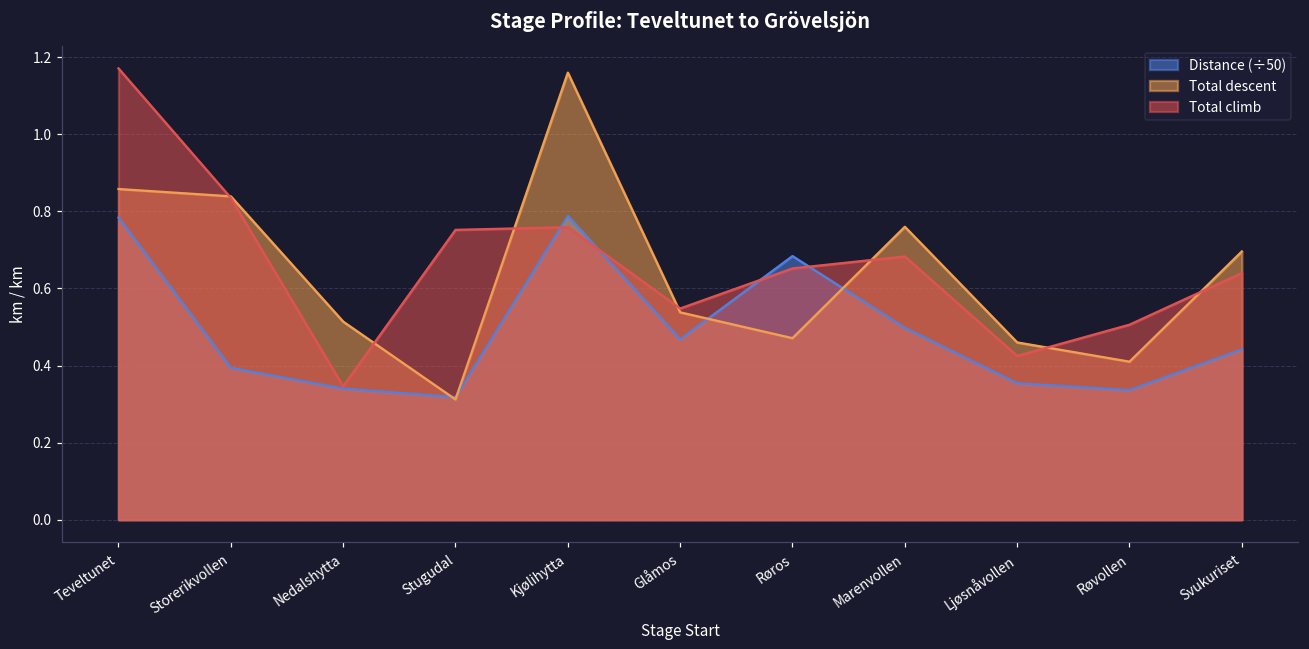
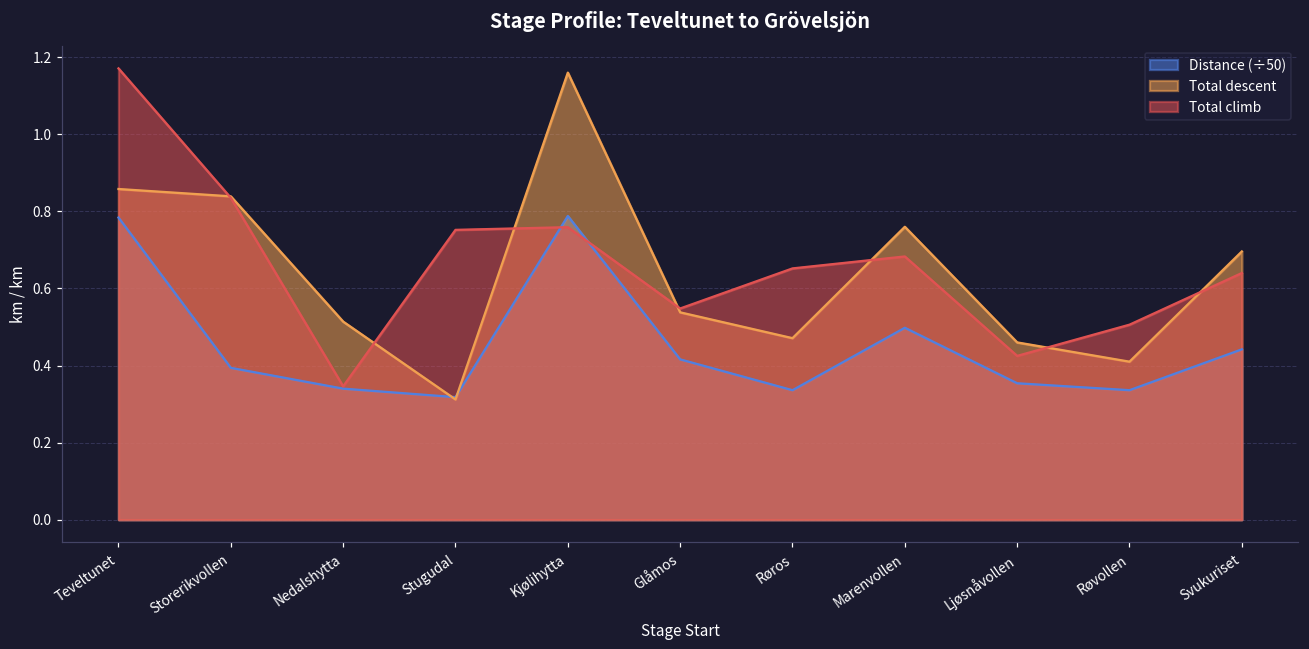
  {
    "Distance (÷50)": {
      "Teveltunet": 0.78,
      "Storerikvollen": 0.39,
      "Kjølihytta": 0.79,
-     "Glåmos": 0.47,
-     "Røros": 0.68,
+     "Glåmos": 0.42,
+     "Røros": 0.34,
      "Marenvollen": 0.50,
      "Ljøsnåvollen": 0.35,
      "Røvollen": 0.34,
      "Svukuriset": 0.44
    },
    "Total descent": {
      "Teveltunet": 0.86,
      "Nedalshytta": 0.51,
      "Kjølihytta": 1.16,
      "Glåmos": 0.54,
      "Røros": 0.47,
      "Marenvollen": 0.76,
      "Ljøsnåvollen": 0.46,
      "Røvollen": 0.41,
      "Svukuriset": 0.70
    },
    "Total climb": {
      "Teveltunet": 1.17,
      "Stugudal": 0.75,
      "Kjølihytta": 0.76,
      "Glåmos": 0.55,
      "Røros": 0.65,
      "Marenvollen": 0.68,
      "Ljøsnåvollen": 0.43,
      "Røvollen": 0.51,
      "Svukuriset": 0.64
    }
  }
